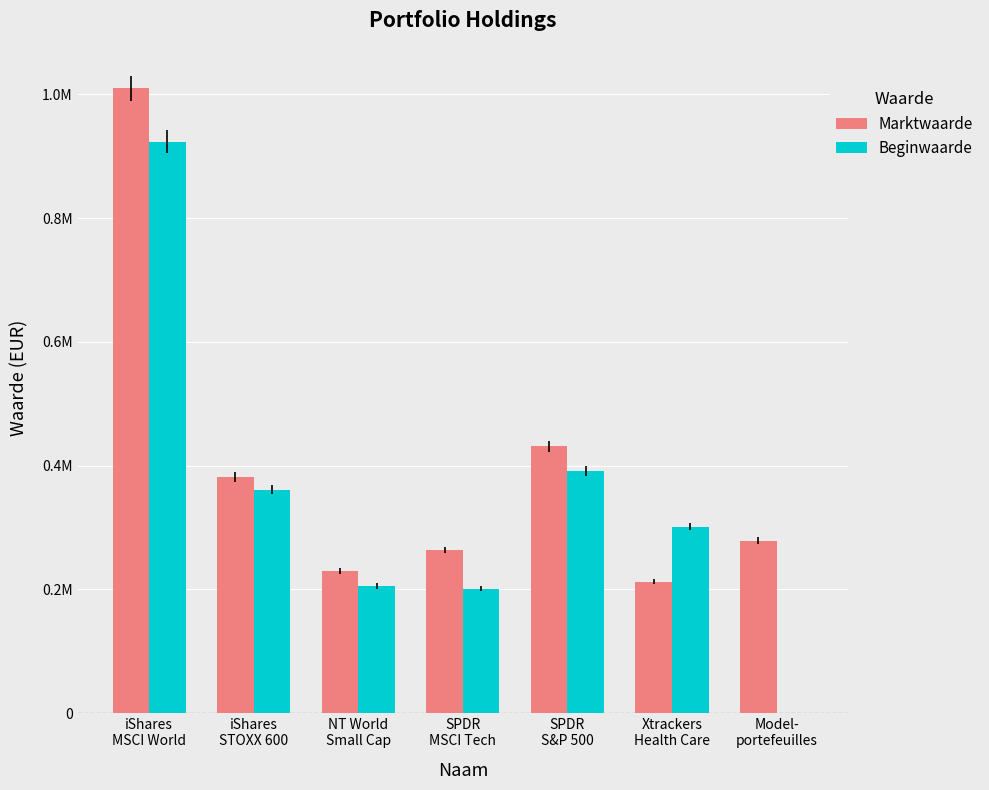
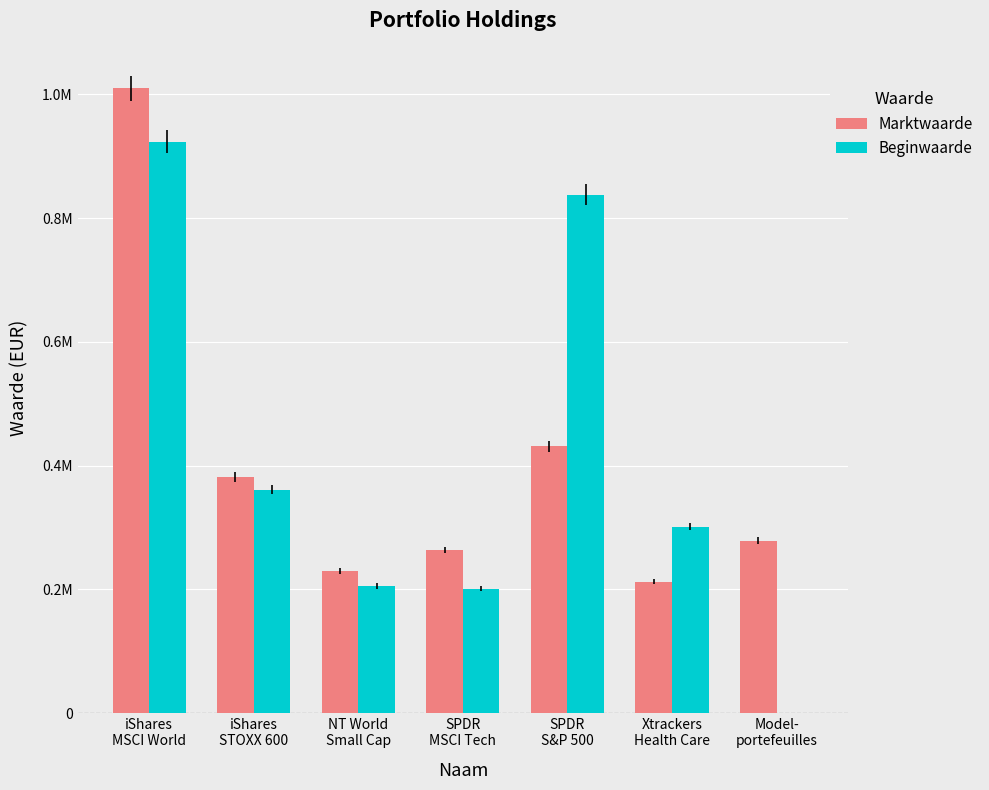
  {
    "Marktwaarde": {
      "iShares MSCI World": 1010000,
      "iShares STOXX 600": 380000,
      "NT World Small Cap": 230000,
      "SPDR MSCI Tech": 260000,
      "SPDR S&P 500": 430000,
      "Xtrackers Health Care": 210000,
      "Model- portefeuilles": 280000
    },
    "Beginwaarde": {
      "iShares MSCI World": 920000,
      "iShares STOXX 600": 360000,
      "NT World Small Cap": 210000,
      "SPDR MSCI Tech": 200000,
-     "SPDR S&P 500": 390000,
+     "SPDR S&P 500": 840000,
      "Xtrackers Health Care": 300000,
      "Model- portefeuilles": 0
    }
  }
